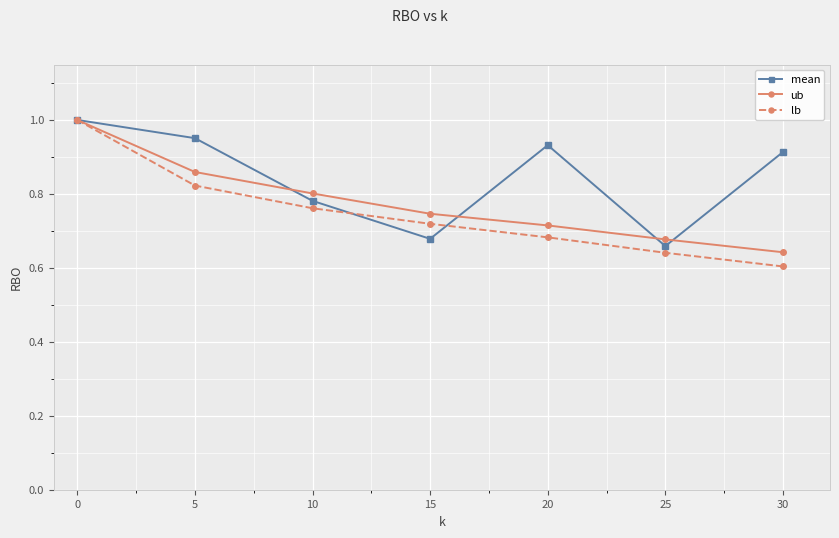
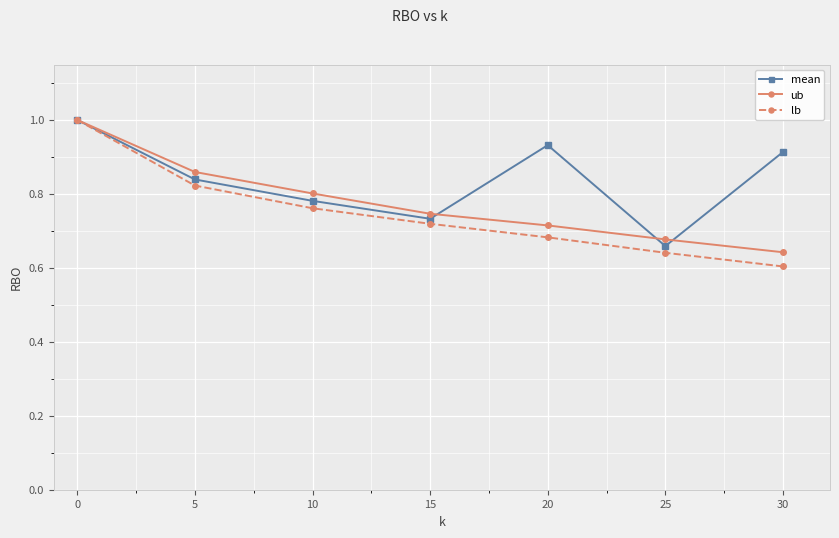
  {
    "mean": {
-     "5": 0.95,
+     "5": 0.84,
      "10": 0.78,
-     "15": 0.68,
+     "15": 0.73,
      "20": 0.93,
      "25": 0.66,
      "30": 0.91
    }
  }
